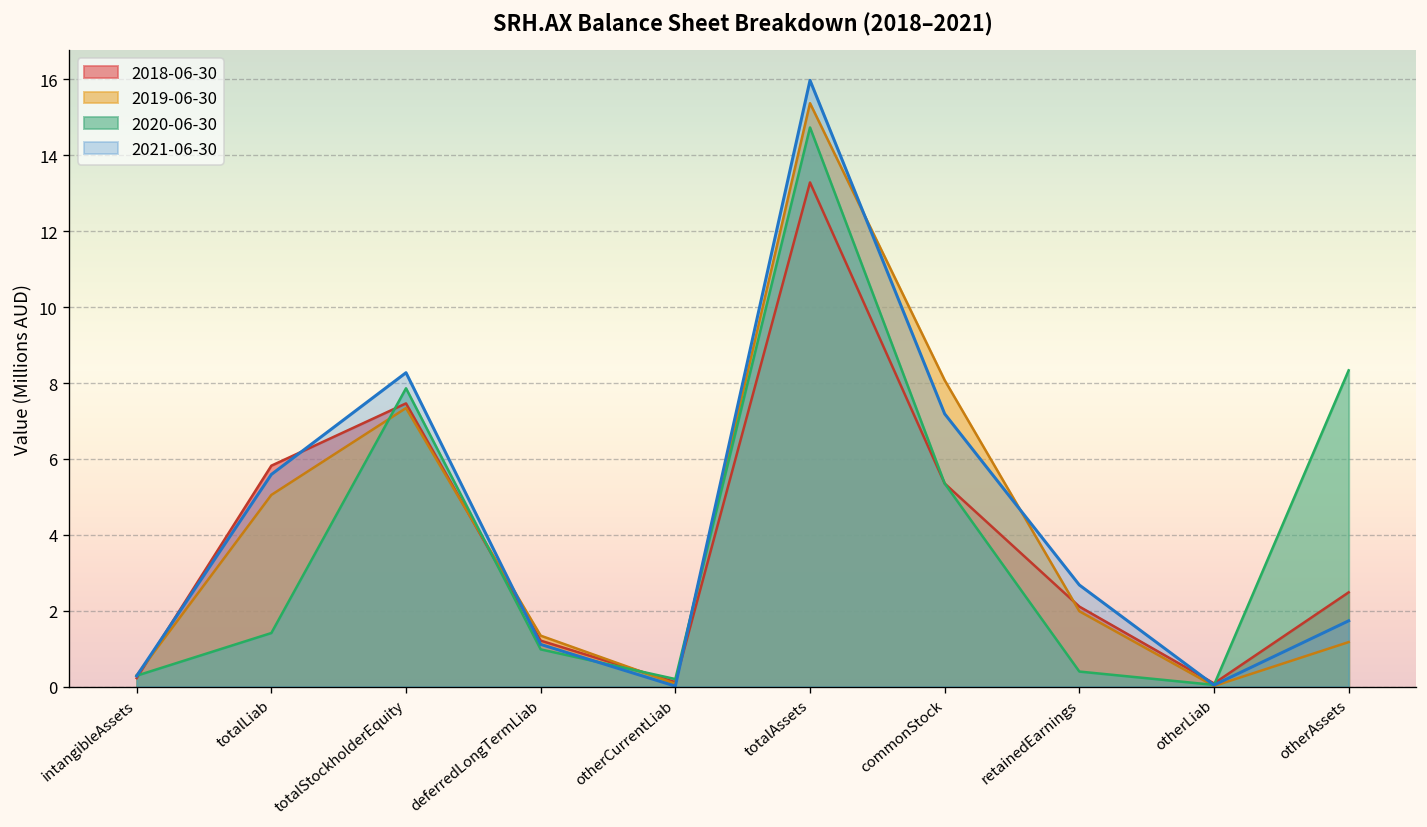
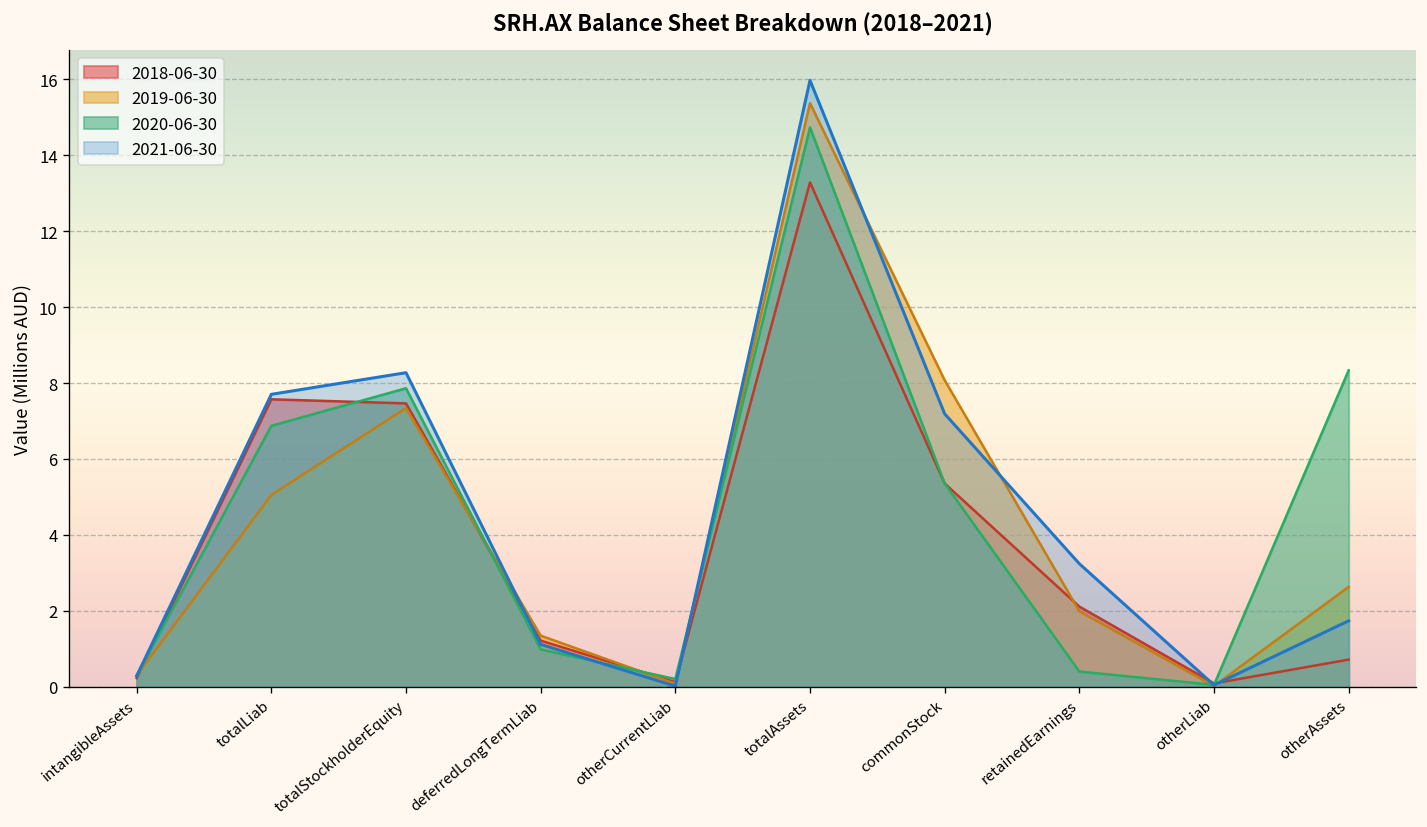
  {
    "2018-06-30": {
-     "totalLiab": 5.8,
+     "totalLiab": 7.6,
      "totalStockholderEquity": 7.5,
      "deferredLongTermLiab": 1.2,
      "totalAssets": 13.3,
      "retainedEarnings": 2.1,
-     "otherAssets": 2.5
+     "otherAssets": 0.7
    },
    "2019-06-30": {
      "totalLiab": 5.1,
      "totalStockholderEquity": 7.3,
      "deferredLongTermLiab": 1.3,
      "totalAssets": 15.4,
      "commonStock": 8.1,
      "retainedEarnings": 2.0,
-     "otherAssets": 1.2
+     "otherAssets": 2.6
    },
    "2020-06-30": {
-     "totalLiab": 1.4,
+     "totalLiab": 6.9,
      "totalStockholderEquity": 7.9,
      "deferredLongTermLiab": 1.0,
      "otherCurrentLiab": 0.2,
      "totalAssets": 14.7,
      "retainedEarnings": 0.4,
      "otherAssets": 8.3
    },
    "2021-06-30": {
-     "totalLiab": 5.6,
+     "totalLiab": 7.7,
      "totalStockholderEquity": 8.3,
      "deferredLongTermLiab": 1.1,
      "totalAssets": 16.0,
      "commonStock": 7.2,
-     "retainedEarnings": 2.7,
+     "retainedEarnings": 3.2,
      "otherAssets": 1.7
    }
  }
